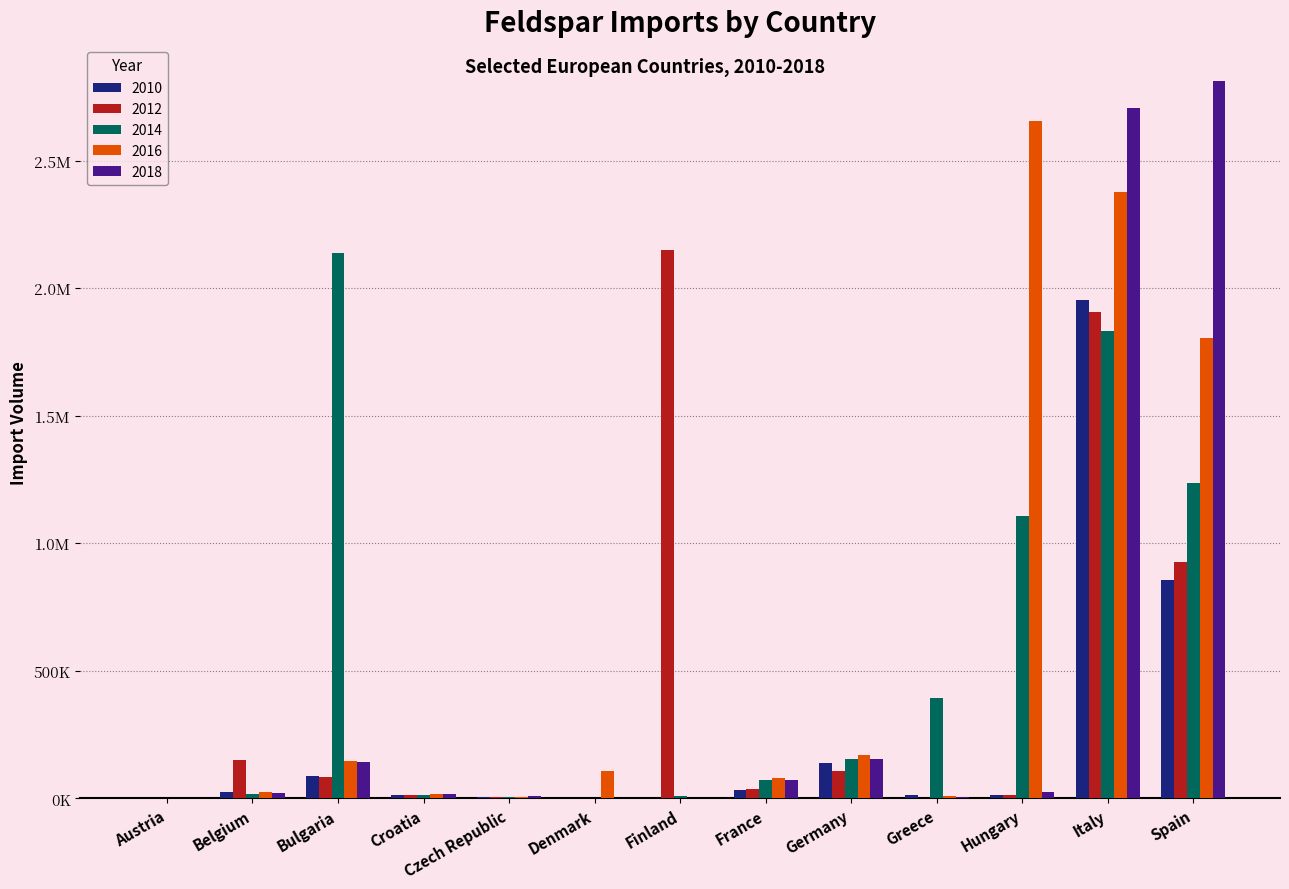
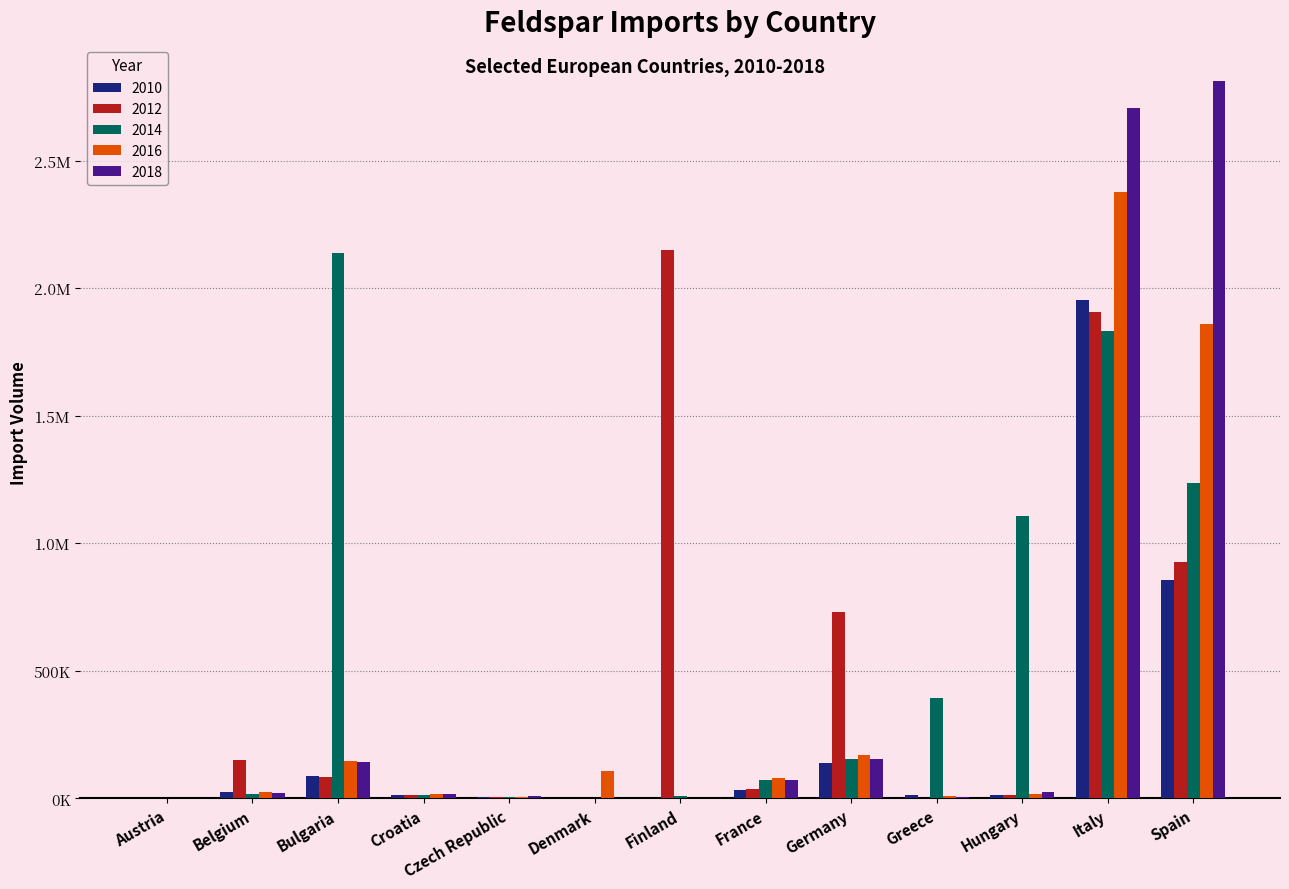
  {
    "2012": {
      "Belgium": 150000,
      "Bulgaria": 80000,
      "Croatia": 10000,
      "Finland": 2150000,
      "France": 40000,
-     "Germany": 110000,
+     "Germany": 730000,
      "Hungary": 10000,
      "Italy": 1910000,
      "Spain": 930000
    },
    "2014": {
      "Belgium": 20000,
      "Bulgaria": 2140000,
      "Croatia": 10000,
      "France": 70000,
      "Germany": 160000,
      "Greece": 390000,
      "Hungary": 1110000,
      "Italy": 1830000,
      "Spain": 1240000
    },
    "2016": {
      "Belgium": 20000,
      "Bulgaria": 150000,
      "Croatia": 20000,
      "Denmark": 110000,
      "France": 80000,
      "Germany": 170000,
-     "Hungary": 2660000,
+     "Hungary": 20000,
      "Italy": 2380000,
-     "Spain": 1810000
+     "Spain": 1860000
    }
  }
